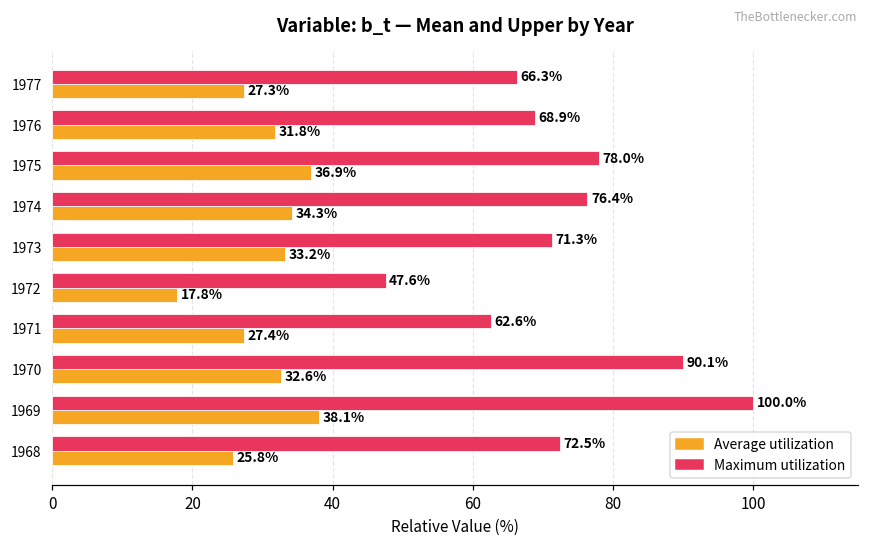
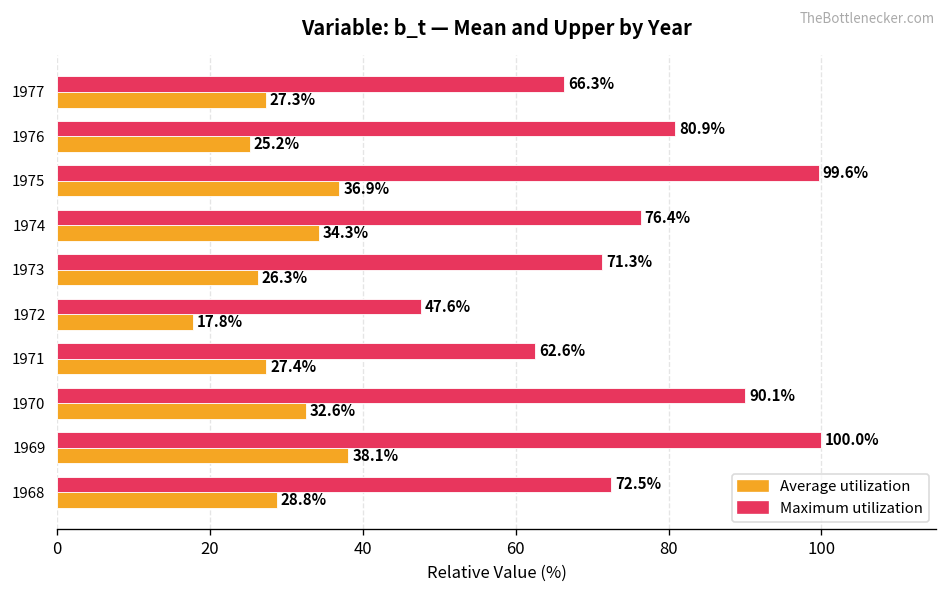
  {
    "Average utilization": {
      "1977": "27.3%",
-     "1976": "31.8%",
+     "1976": "25.2%",
      "1975": "36.9%",
      "1974": "34.3%",
-     "1973": "33.2%",
+     "1973": "26.3%",
      "1972": "17.8%",
      "1971": "27.4%",
      "1970": "32.6%",
      "1969": "38.1%",
-     "1968": "25.8%"
+     "1968": "28.8%"
    },
    "Maximum utilization": {
      "1977": "66.3%",
-     "1976": "68.9%",
-     "1975": "78.0%",
+     "1976": "80.9%",
+     "1975": "99.6%",
      "1974": "76.4%",
      "1973": "71.3%",
      "1972": "47.6%",
      "1971": "62.6%",
      "1970": "90.1%",
      "1969": "100.0%",
      "1968": "72.5%"
    }
  }
